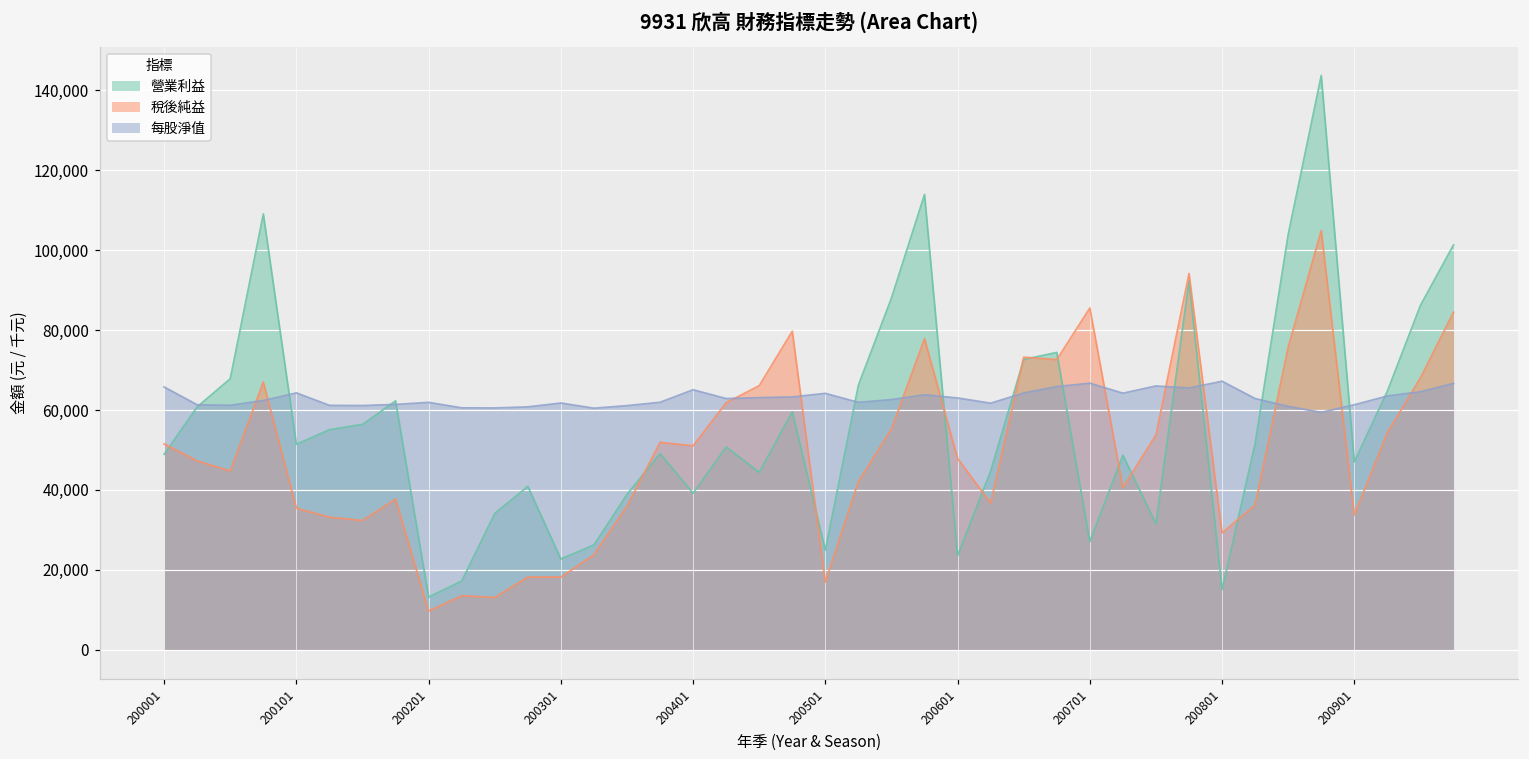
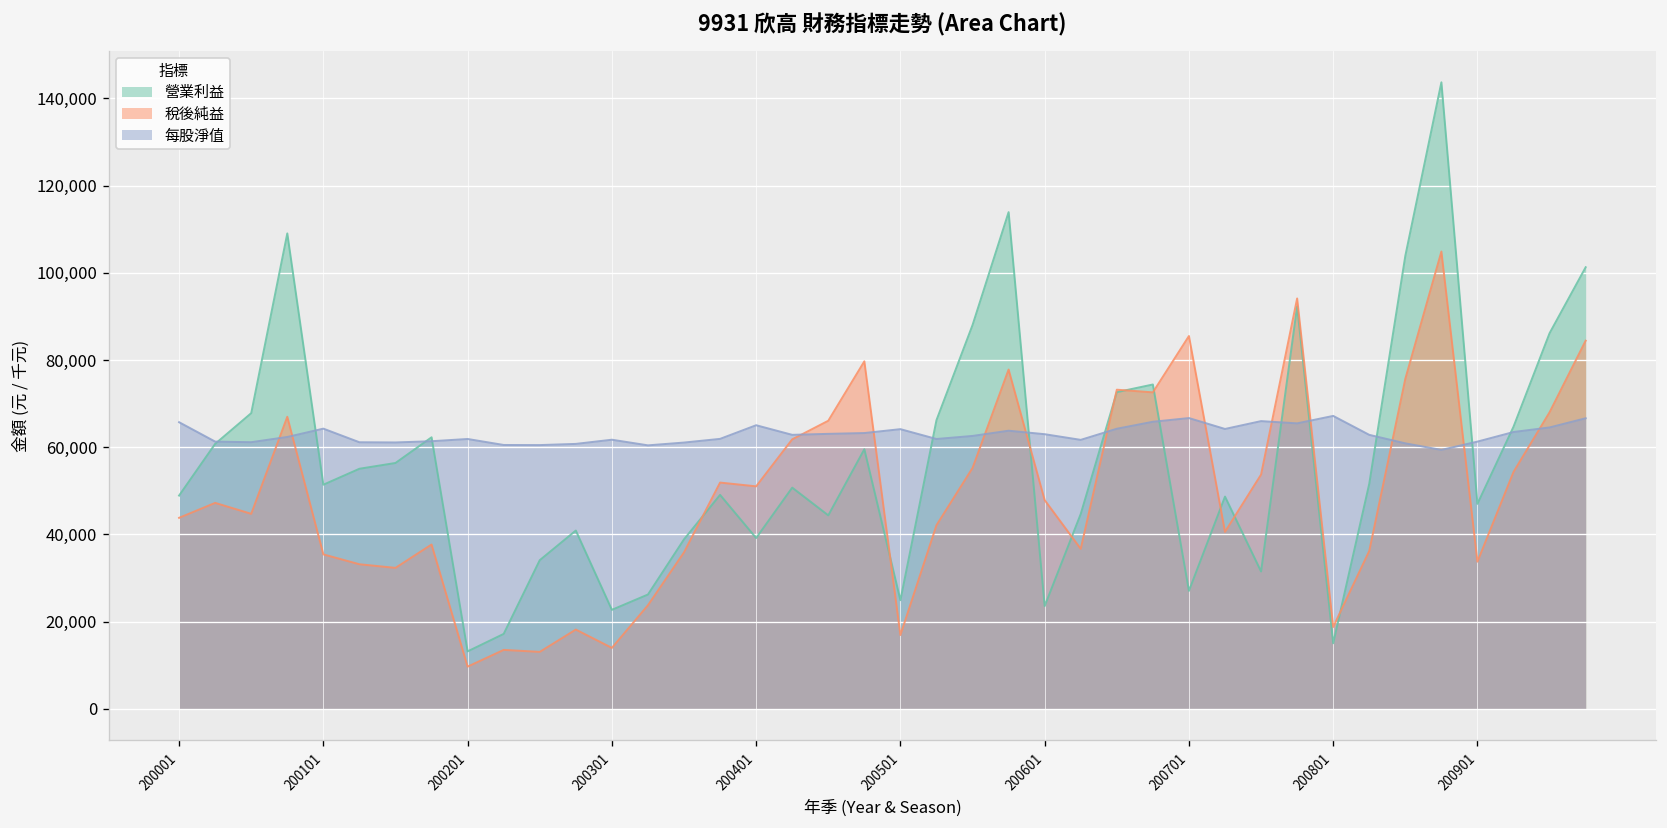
  {
    "稅後純益": {
-     "200001": "52,000",
+     "200001": "44,000",
      "200101": "35,000",
      "200201": "10,000",
-     "200301": "18,000",
+     "200301": "14,000",
      "200401": "51,000",
      "200501": "17,000",
      "200601": "48,000",
      "200701": "86,000",
-     "200801": "29,000",
+     "200801": "19,000",
      "200901": "34,000"
    }
  }
